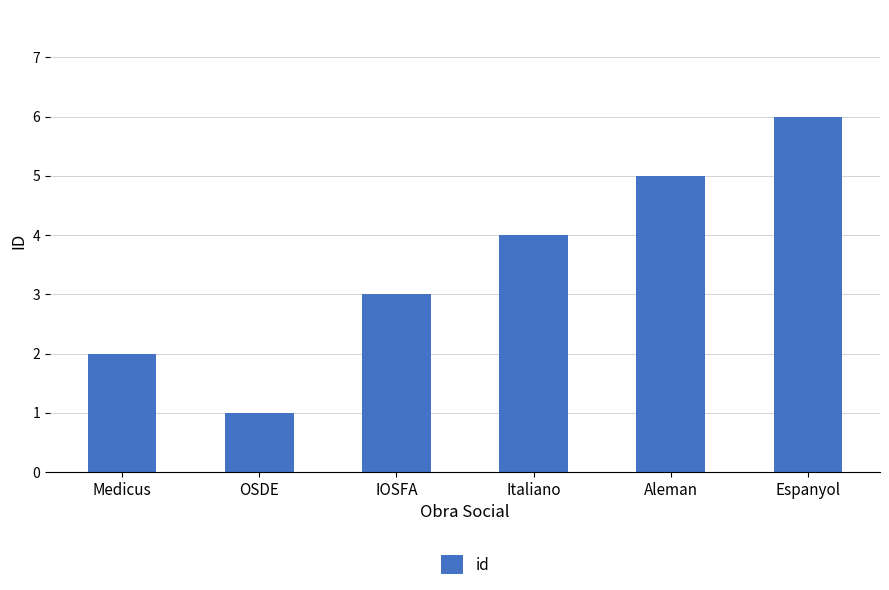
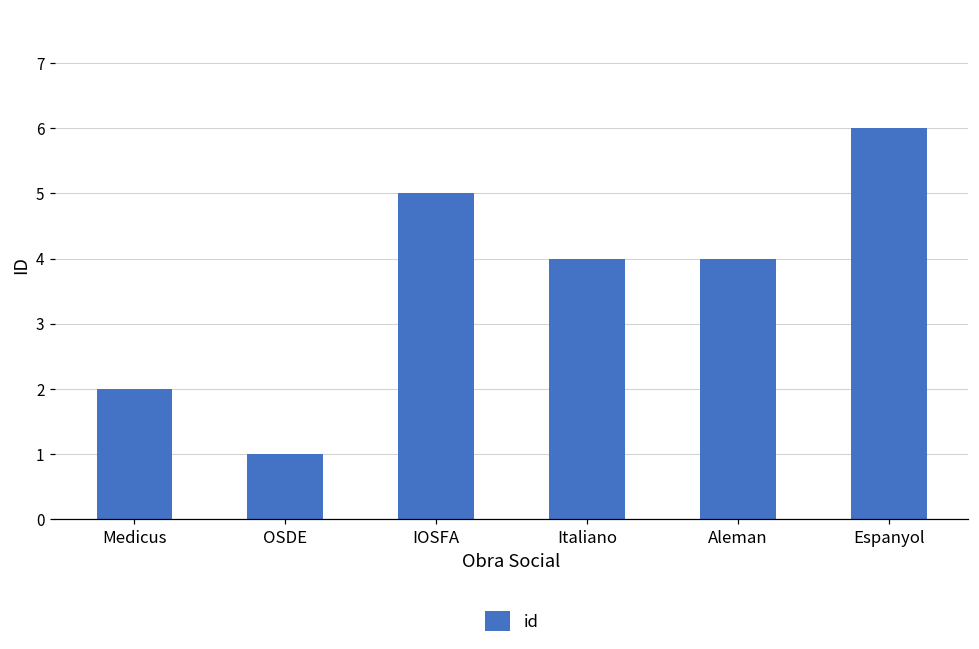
  {
    "Medicus": 2,
    "OSDE": 1,
-   "IOSFA": 3,
+   "IOSFA": 5,
    "Italiano": 4,
-   "Aleman": 5,
+   "Aleman": 4,
    "Espanyol": 6
  }
